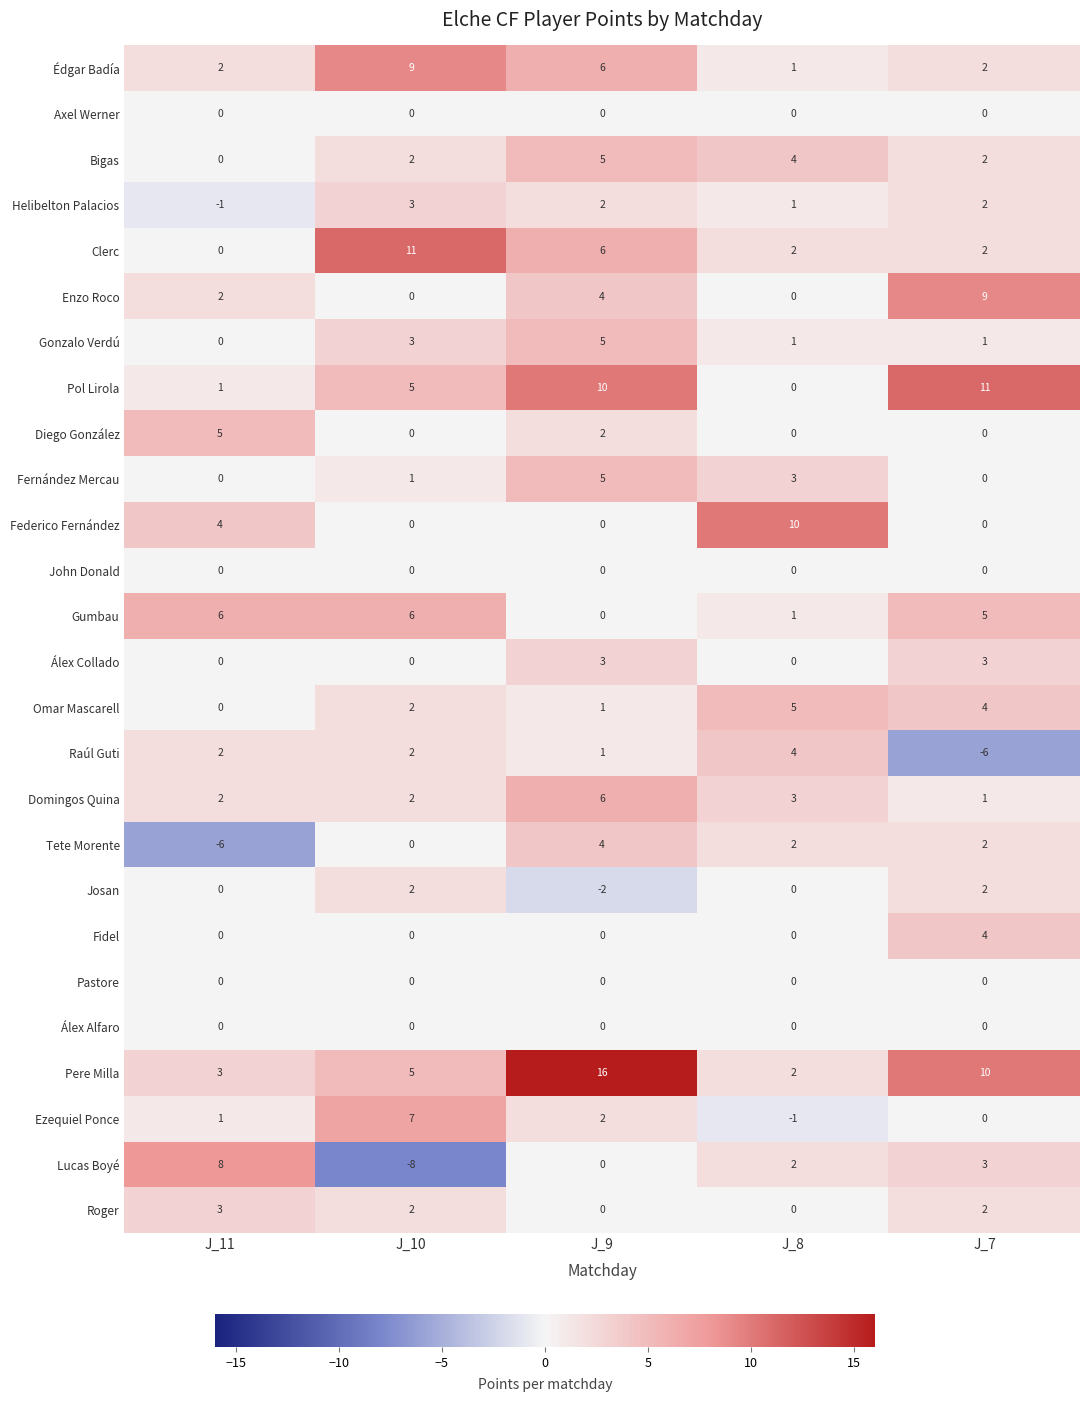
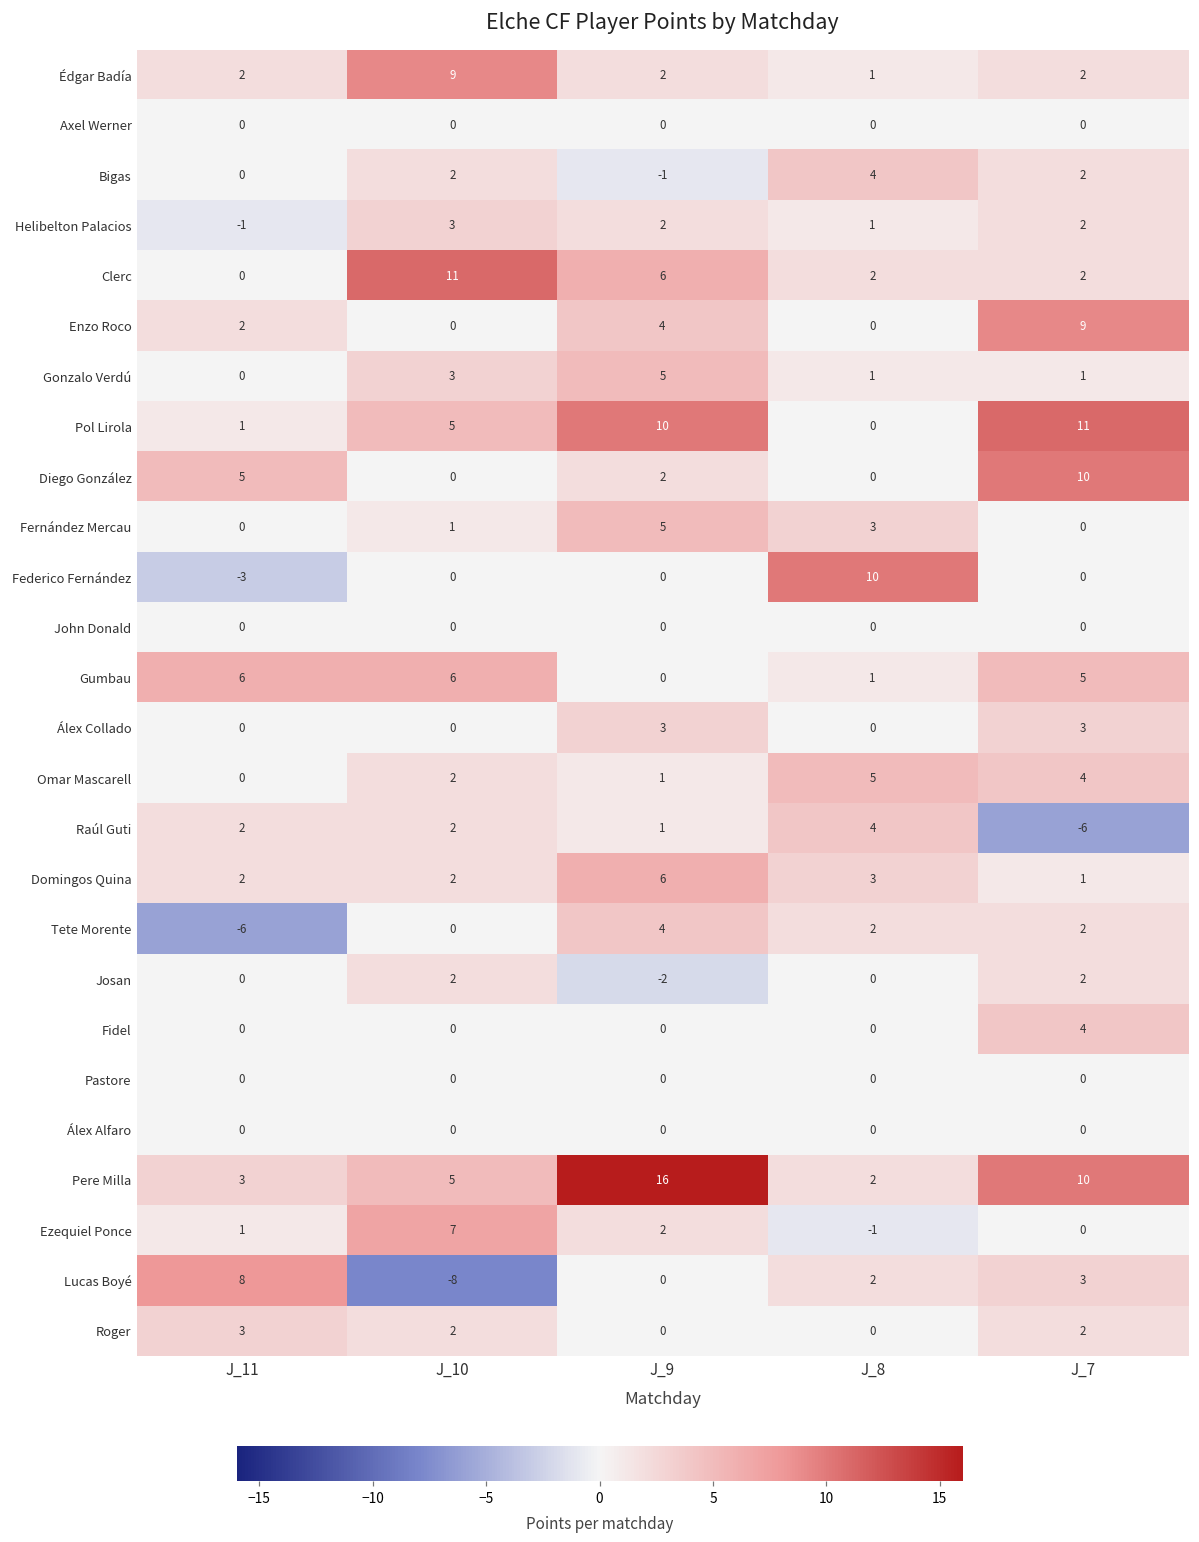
  {
    "Édgar Badía": {
      "J_11": 2,
      "J_10": 9,
-     "J_9": 6,
+     "J_9": 2,
      "J_8": 1,
      "J_7": 2
    },
    "Axel Werner": {
      "J_11": 0,
      "J_10": 0,
      "J_9": 0,
      "J_8": 0,
      "J_7": 0
    },
    "Bigas": {
      "J_11": 0,
      "J_10": 2,
-     "J_9": 5,
+     "J_9": -1,
      "J_8": 4,
      "J_7": 2
    },
    "Helibelton Palacios": {
      "J_11": -1,
      "J_10": 3,
      "J_9": 2,
      "J_8": 1,
      "J_7": 2
    },
    "Clerc": {
      "J_11": 0,
      "J_10": 11,
      "J_9": 6,
      "J_8": 2,
      "J_7": 2
    },
    "Enzo Roco": {
      "J_11": 2,
      "J_10": 0,
      "J_9": 4,
      "J_8": 0,
      "J_7": 9
    },
    "Gonzalo Verdú": {
      "J_11": 0,
      "J_10": 3,
      "J_9": 5,
      "J_8": 1,
      "J_7": 1
    },
    "Pol Lirola": {
      "J_11": 1,
      "J_10": 5,
      "J_9": 10,
      "J_8": 0,
      "J_7": 11
    },
    "Diego González": {
      "J_11": 5,
      "J_10": 0,
      "J_9": 2,
      "J_8": 0,
-     "J_7": 0
+     "J_7": 10
    },
    "Fernández Mercau": {
      "J_11": 0,
      "J_10": 1,
      "J_9": 5,
      "J_8": 3,
      "J_7": 0
    },
    "Federico Fernández": {
-     "J_11": 4,
+     "J_11": -3,
      "J_10": 0,
      "J_9": 0,
      "J_8": 10,
      "J_7": 0
    },
    "John Donald": {
      "J_11": 0,
      "J_10": 0,
      "J_9": 0,
      "J_8": 0,
      "J_7": 0
    },
    "Gumbau": {
      "J_11": 6,
      "J_10": 6,
      "J_9": 0,
      "J_8": 1,
      "J_7": 5
    },
    "Álex Collado": {
      "J_11": 0,
      "J_10": 0,
      "J_9": 3,
      "J_8": 0,
      "J_7": 3
    },
    "Omar Mascarell": {
      "J_11": 0,
      "J_10": 2,
      "J_9": 1,
      "J_8": 5,
      "J_7": 4
    },
    "Raúl Guti": {
      "J_11": 2,
      "J_10": 2,
      "J_9": 1,
      "J_8": 4,
      "J_7": -6
    },
    "Domingos Quina": {
      "J_11": 2,
      "J_10": 2,
      "J_9": 6,
      "J_8": 3,
      "J_7": 1
    },
    "Tete Morente": {
      "J_11": -6,
      "J_10": 0,
      "J_9": 4,
      "J_8": 2,
      "J_7": 2
    },
    "Josan": {
      "J_11": 0,
      "J_10": 2,
      "J_9": -2,
      "J_8": 0,
      "J_7": 2
    },
    "Fidel": {
      "J_11": 0,
      "J_10": 0,
      "J_9": 0,
      "J_8": 0,
      "J_7": 4
    },
    "Pastore": {
      "J_11": 0,
      "J_10": 0,
      "J_9": 0,
      "J_8": 0,
      "J_7": 0
    },
    "Álex Alfaro": {
      "J_11": 0,
      "J_10": 0,
      "J_9": 0,
      "J_8": 0,
      "J_7": 0
    },
    "Pere Milla": {
      "J_11": 3,
      "J_10": 5,
      "J_9": 16,
      "J_8": 2,
      "J_7": 10
    },
    "Ezequiel Ponce": {
      "J_11": 1,
      "J_10": 7,
      "J_9": 2,
      "J_8": -1,
      "J_7": 0
    },
    "Lucas Boyé": {
      "J_11": 8,
      "J_10": -8,
      "J_9": 0,
      "J_8": 2,
      "J_7": 3
    },
    "Roger": {
      "J_11": 3,
      "J_10": 2,
      "J_9": 0,
      "J_8": 0,
      "J_7": 2
    }
  }
